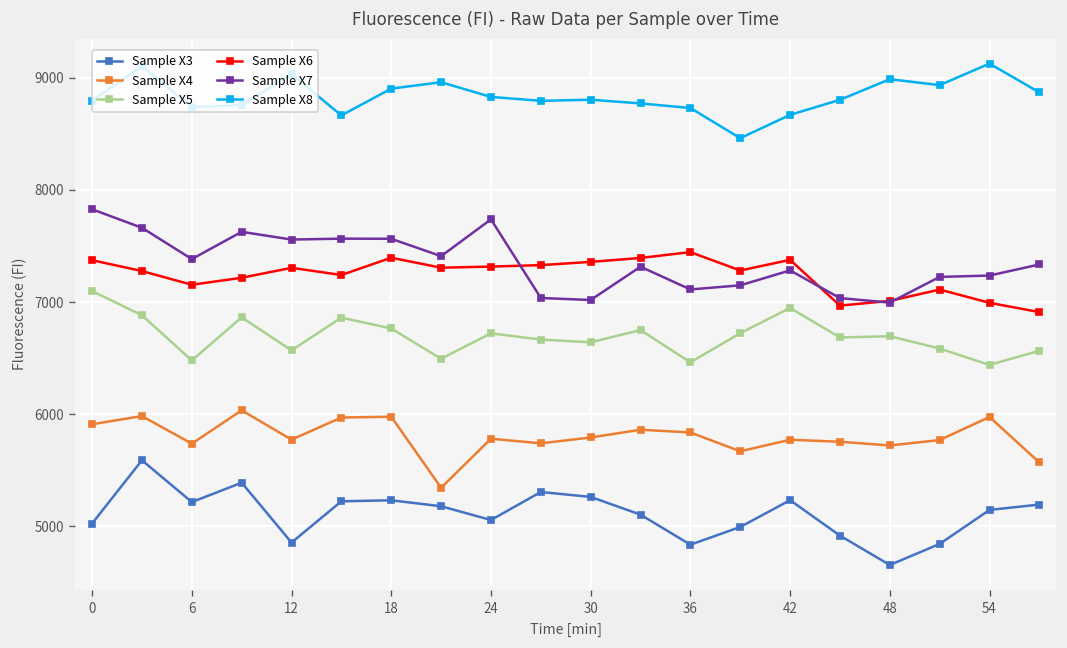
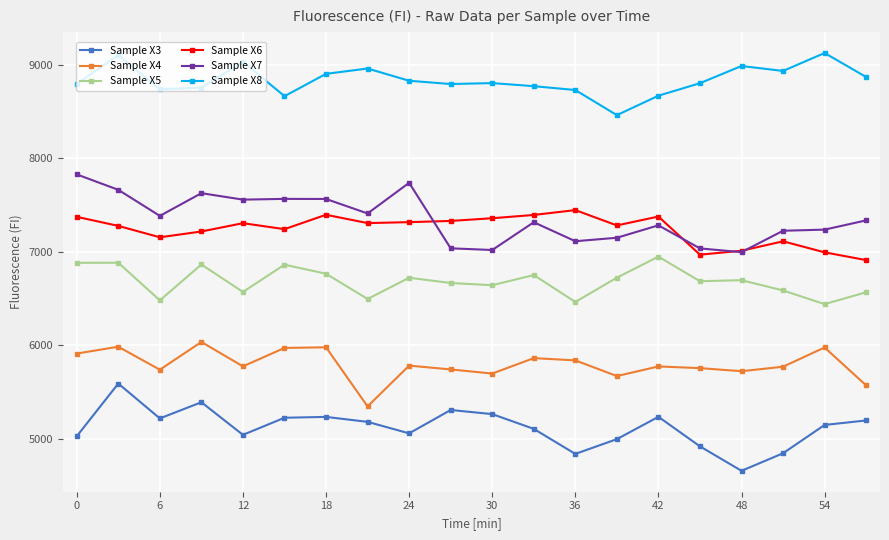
  {
    "Sample X3": {
      "0": 5000,
      "6": 5200,
-     "12": 4900,
+     "12": 5000,
      "18": 5200,
      "24": 5100,
      "30": 5300,
      "36": 4800,
      "42": 5200,
      "48": 4700,
      "54": 5100
    },
    "Sample X4": {
      "0": 5900,
      "6": 5700,
      "12": 5800,
      "18": 6000,
      "24": 5800,
-     "30": 5800,
+     "30": 5700,
      "36": 5800,
      "42": 5800,
      "48": 5700,
      "54": 6000
    },
    "Sample X5": {
-     "0": 7100,
+     "0": 6900,
      "6": 6500,
      "12": 6600,
      "18": 6800,
      "24": 6700,
      "30": 6600,
      "36": 6500,
      "42": 6900,
      "48": 6700,
      "54": 6400
    },
    "Sample X6": {
      "0": 7400,
      "6": 7200,
      "12": 7300,
      "18": 7400,
      "24": 7300,
      "30": 7400,
      "36": 7400,
      "42": 7400,
      "54": 7000
    },
    "Sample X7": {
      "0": 7800,
      "6": 7400,
      "12": 7600,
      "18": 7600,
      "24": 7700,
      "30": 7000,
      "36": 7100,
      "42": 7300,
      "54": 7200
    },
    "Sample X8": {
      "18": 8900,
      "24": 8800,
      "30": 8800,
      "36": 8700,
      "42": 8700,
      "48": 9000,
      "54": 9100
    }
  }
